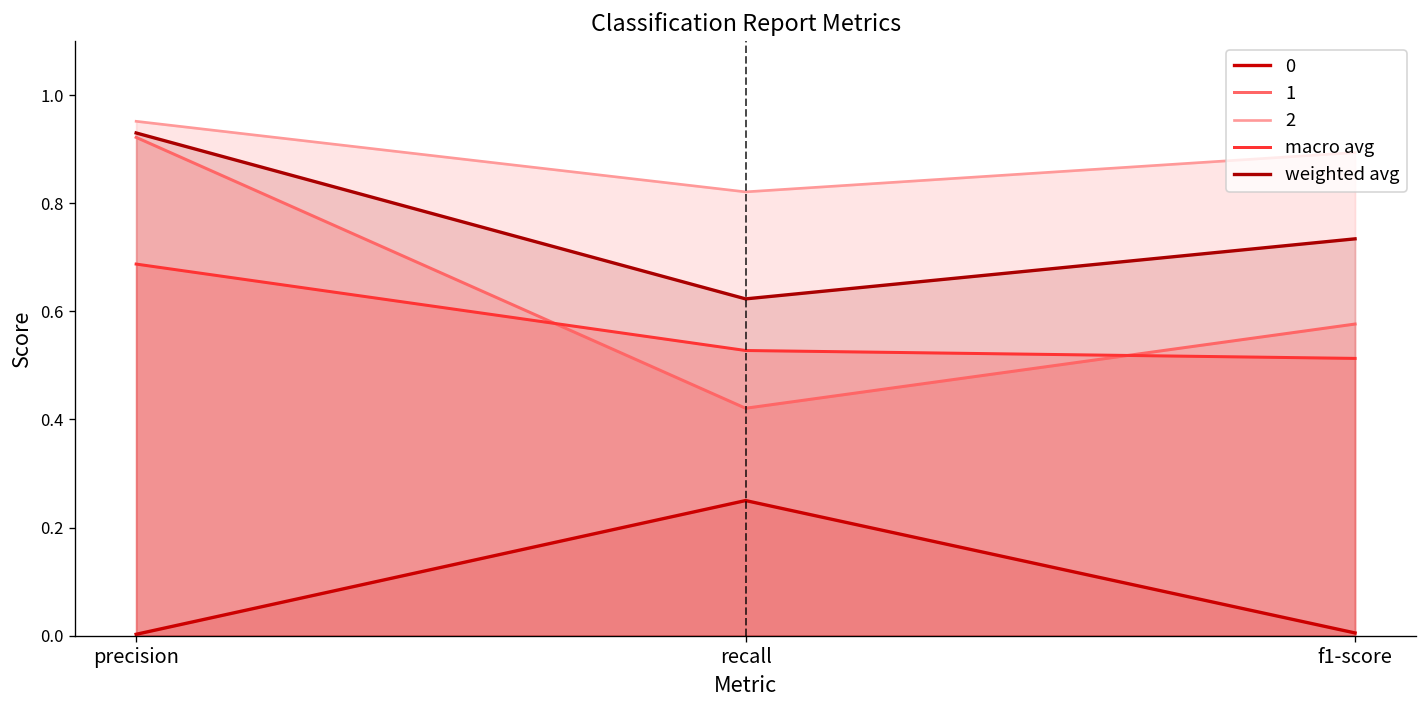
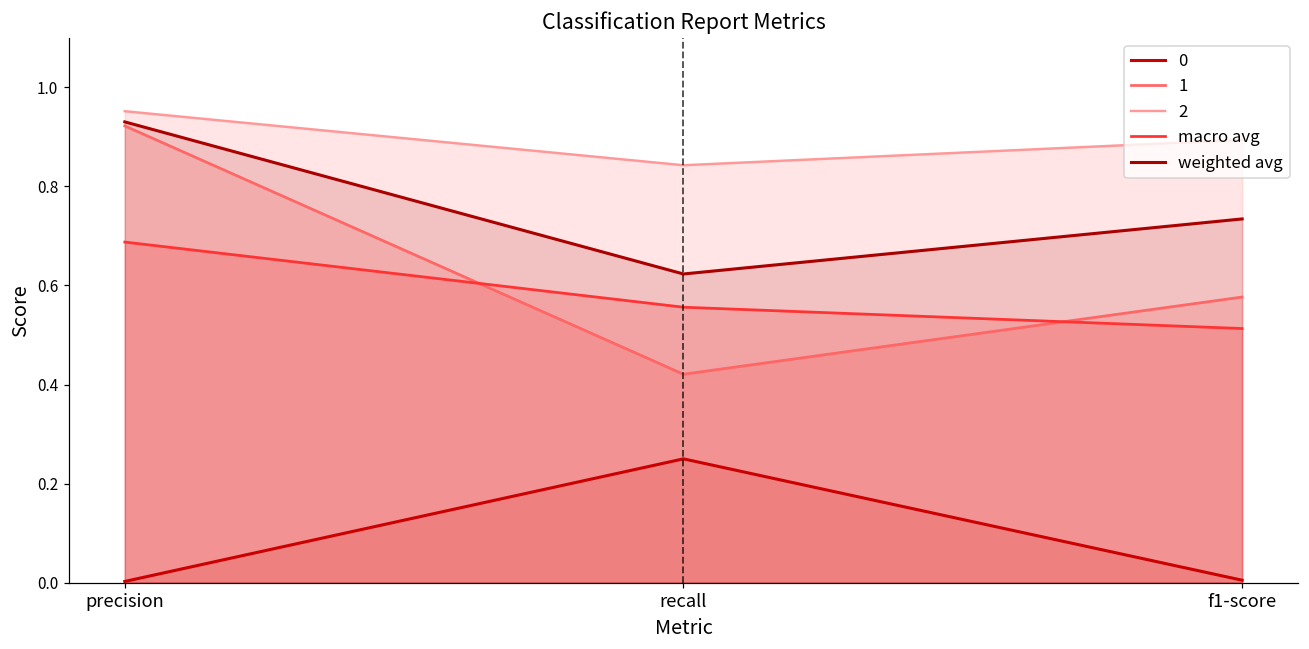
  {
    "1": {
      "precision": 0.92,
      "recall": 0.42,
      "f1-score": 0.58
    },
    "2": {
      "precision": 0.95,
-     "recall": 0.82
+     "recall": 0.84
    },
    "macro avg": {
      "precision": 0.69,
-     "recall": 0.53,
+     "recall": 0.56,
      "f1-score": 0.51
    }
  }
